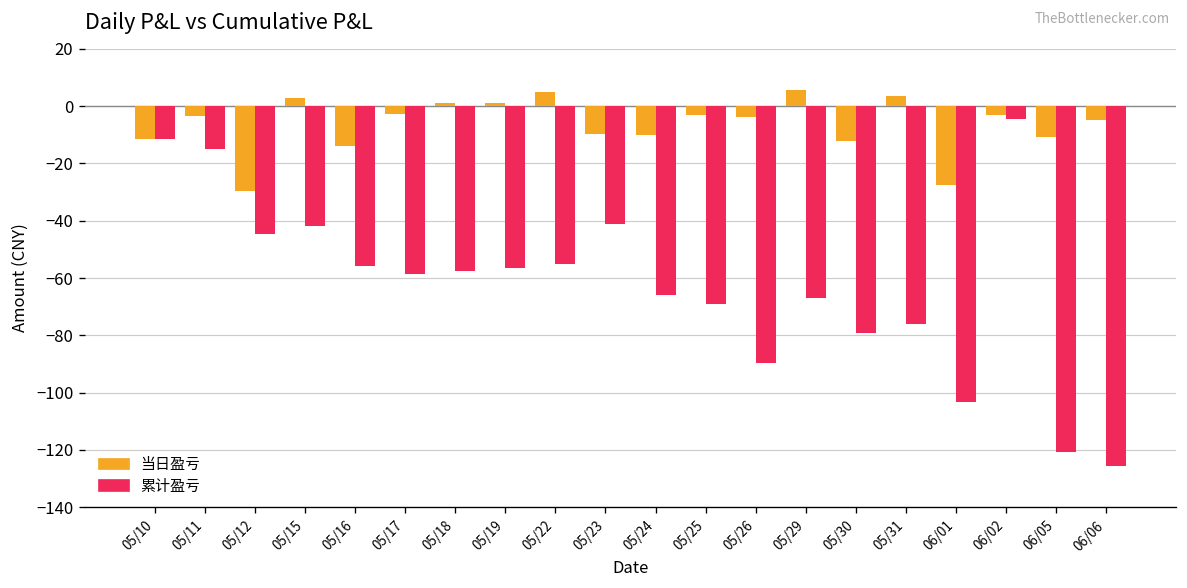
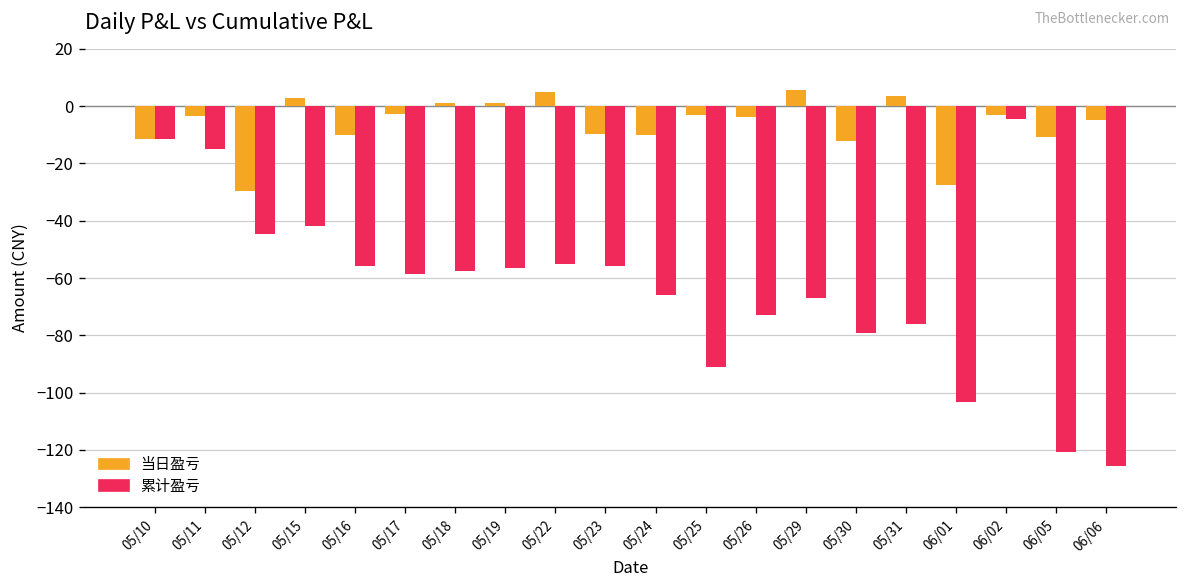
  {
    "当日盈亏": {
      "05/10": -12,
      "05/11": -3,
      "05/12": -30,
      "05/15": 3,
-     "05/16": -14,
+     "05/16": -10,
      "05/17": -3,
      "05/18": 1,
      "05/22": 5,
      "05/23": -10,
      "05/24": -10,
      "05/25": -3,
      "05/26": -4,
      "05/29": 6,
      "05/30": -12,
      "05/31": 3,
      "06/01": -28,
      "06/02": -3,
      "06/05": -11,
      "06/06": -5
    },
    "累计盈亏": {
      "05/10": -12,
      "05/11": -15,
      "05/12": -45,
      "05/15": -42,
      "05/16": -56,
      "05/17": -59,
      "05/18": -57,
      "05/19": -56,
      "05/22": -55,
-     "05/23": -41,
+     "05/23": -56,
      "05/24": -66,
-     "05/25": -69,
-     "05/26": -90,
+     "05/25": -91,
+     "05/26": -73,
      "05/29": -67,
      "05/30": -79,
      "05/31": -76,
      "06/01": -103,
      "06/02": -4,
      "06/05": -121,
      "06/06": -126
    }
  }
